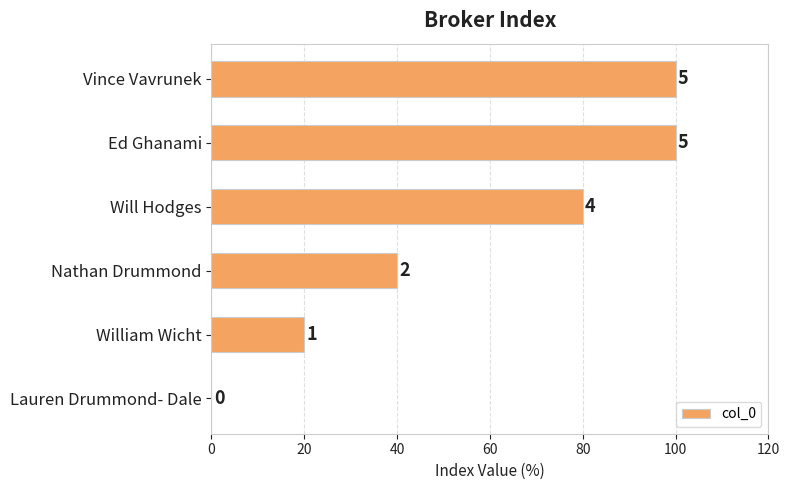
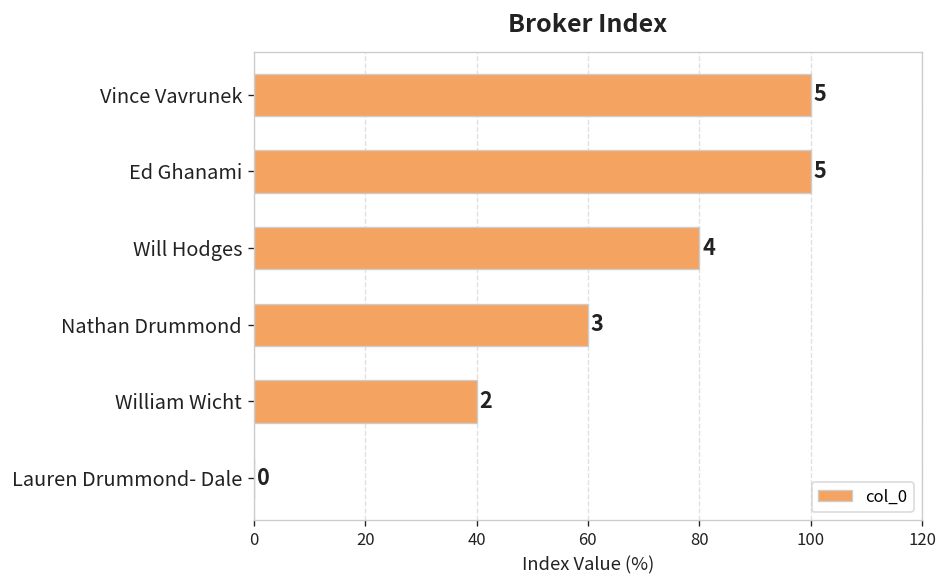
  {
-   "Nathan Drummond": 2,
-   "William Wicht": 1,
+   "Nathan Drummond": 3,
+   "William Wicht": 2,
    "Lauren Drummond- Dale": 0
  }
